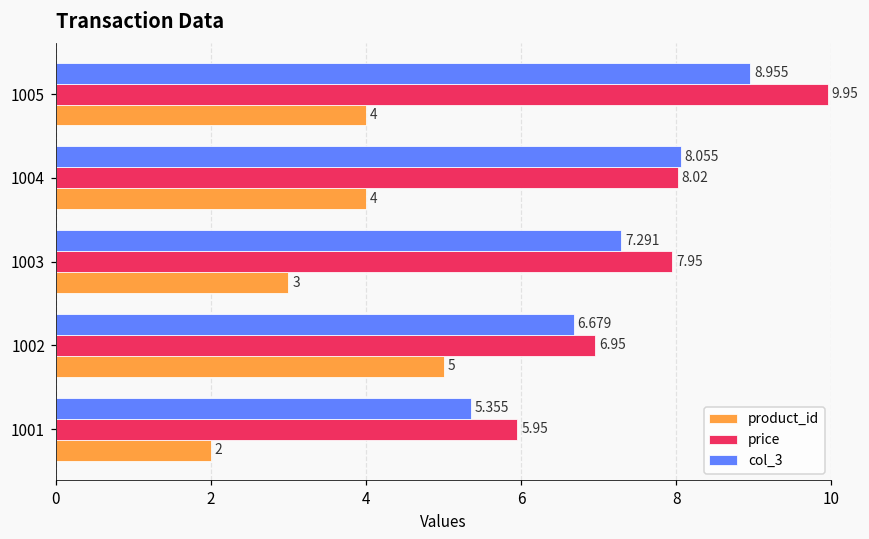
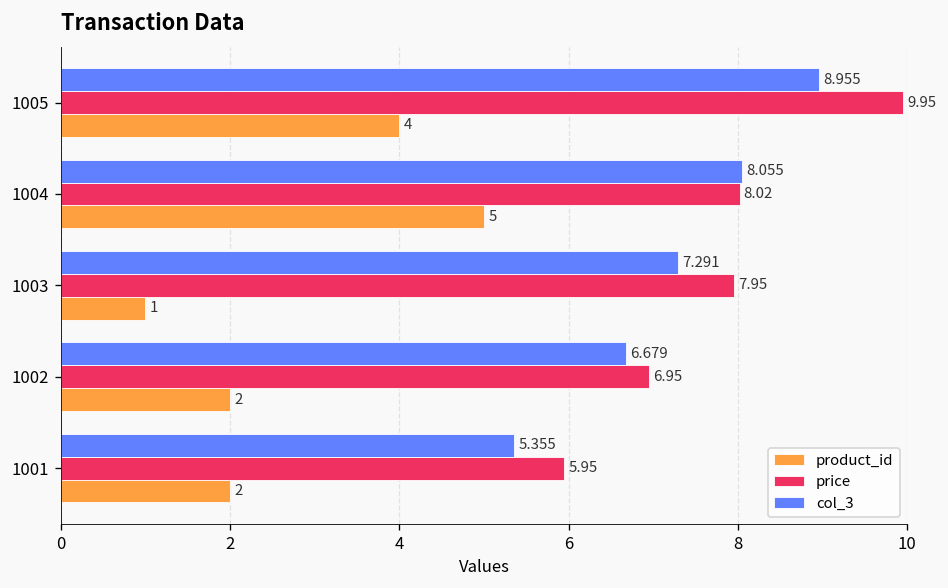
  {
    "product_id": {
      "1005": 4,
-     "1004": 4,
-     "1003": 3,
-     "1002": 5,
+     "1004": 5,
+     "1003": 1,
+     "1002": 2,
      "1001": 2
    },
    "price": {
      "1005": 9.95,
      "1004": 8.02,
      "1003": 7.95,
      "1002": 6.95,
      "1001": 5.95
    },
    "col_3": {
      "1005": 8.955,
      "1004": 8.055,
      "1003": 7.291,
      "1002": 6.679,
      "1001": 5.355
    }
  }
